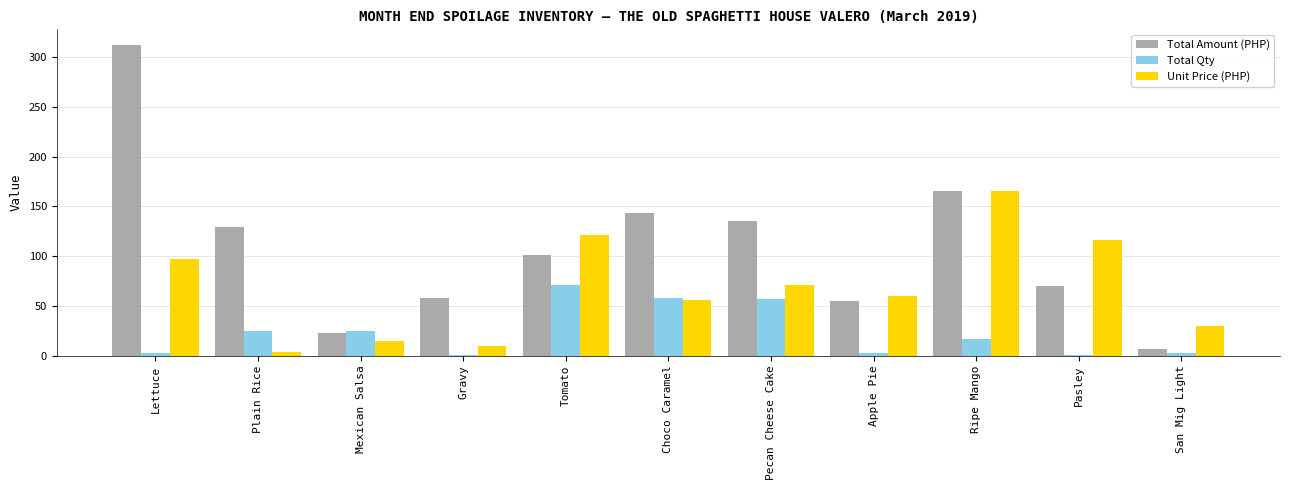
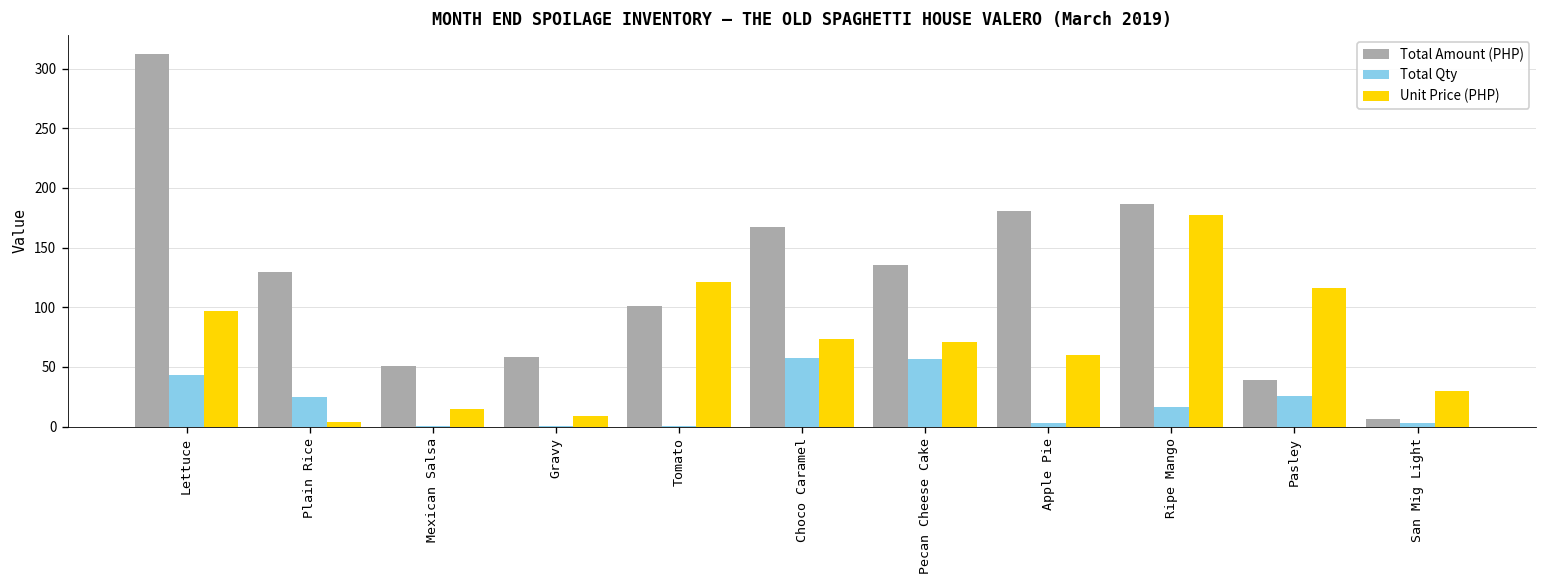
  {
    "Total Amount (PHP)": {
      "Lettuce": 310,
      "Plain Rice": 130,
-     "Mexican Salsa": 20,
+     "Mexican Salsa": 50,
      "Gravy": 60,
      "Tomato": 100,
-     "Choco Caramel": 140,
+     "Choco Caramel": 170,
      "Pecan Cheese Cake": 140,
-     "Apple Pie": 50,
-     "Ripe Mango": 170,
-     "Pasley": 70,
+     "Apple Pie": 180,
+     "Ripe Mango": 190,
+     "Pasley": 40,
      "San Mig Light": 10
    },
    "Total Qty": {
-     "Lettuce": 0,
+     "Lettuce": 40,
      "Plain Rice": 20,
-     "Mexican Salsa": 20,
-     "Tomato": 70,
+     "Mexican Salsa": 0,
+     "Tomato": 0,
      "Choco Caramel": 60,
      "Pecan Cheese Cake": 60,
      "Apple Pie": 0,
      "Ripe Mango": 20,
-     "Pasley": 0,
+     "Pasley": 30,
      "San Mig Light": 0
    },
    "Unit Price (PHP)": {
      "Lettuce": 100,
      "Plain Rice": 0,
      "Mexican Salsa": 10,
      "Gravy": 10,
      "Tomato": 120,
-     "Choco Caramel": 60,
+     "Choco Caramel": 70,
      "Pecan Cheese Cake": 70,
      "Apple Pie": 60,
-     "Ripe Mango": 170,
+     "Ripe Mango": 180,
      "Pasley": 120,
      "San Mig Light": 30
    }
  }
